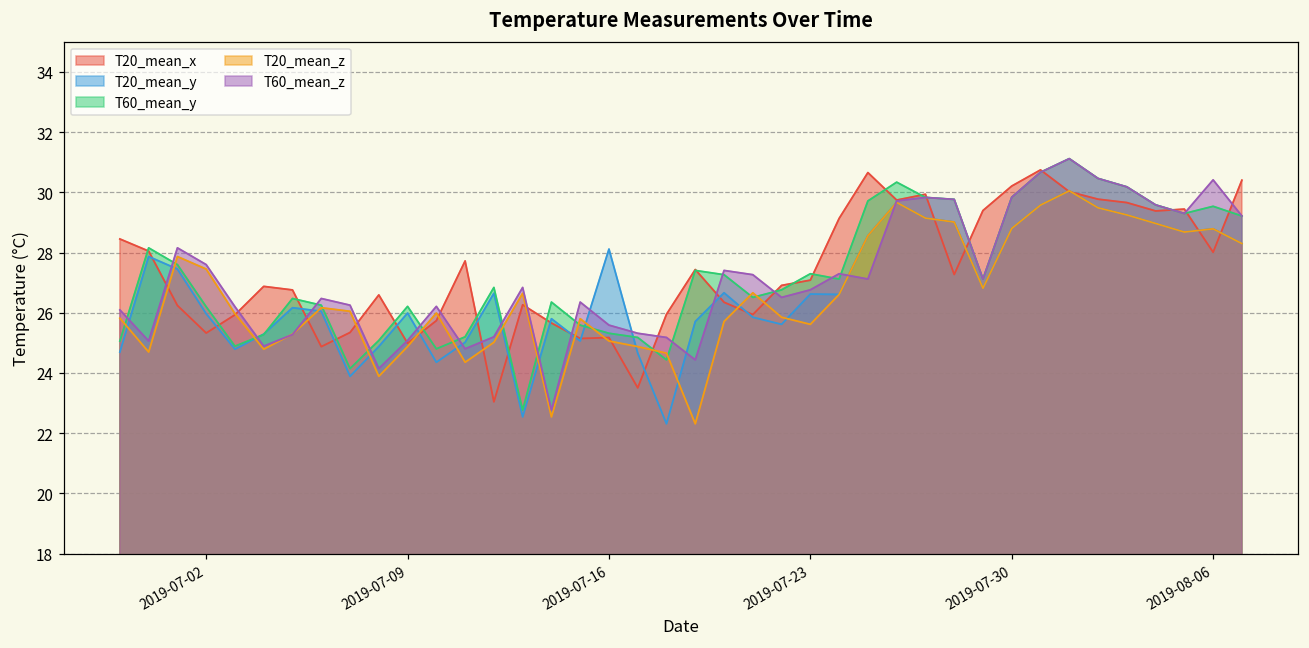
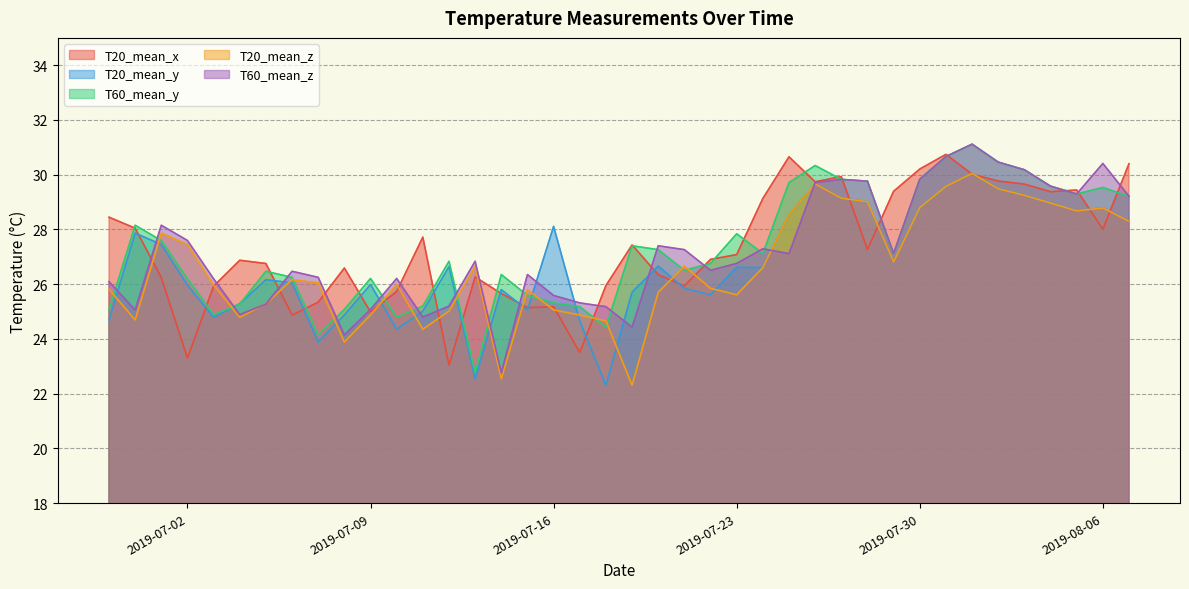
  {
    "T20_mean_x": {
-     "2019-07-02": 25.3,
+     "2019-07-02": 23.3,
      "2019-07-09": 25.0,
      "2019-07-16": 25.2,
      "2019-07-23": 27.1,
      "2019-07-30": 30.2,
      "2019-08-06": 28.0
    },
    "T20_mean_y": {
      "2019-07-02": 26.0,
      "2019-07-09": 26.0,
      "2019-07-16": 28.1,
      "2019-07-23": 26.6
    },
    "T60_mean_y": {
      "2019-07-02": 26.2,
      "2019-07-09": 26.2,
      "2019-07-16": 25.3,
-     "2019-07-23": 27.3,
+     "2019-07-23": 27.8,
      "2019-08-06": 29.5
    },
    "T20_mean_z": {
      "2019-07-02": 27.5,
      "2019-07-09": 24.9,
      "2019-07-16": 25.1,
      "2019-07-23": 25.6
    },
    "T60_mean_z": {
      "2019-07-02": 27.6,
      "2019-07-09": 25.1,
      "2019-07-16": 25.6,
      "2019-07-23": 26.8,
      "2019-08-06": 30.4
    }
  }
